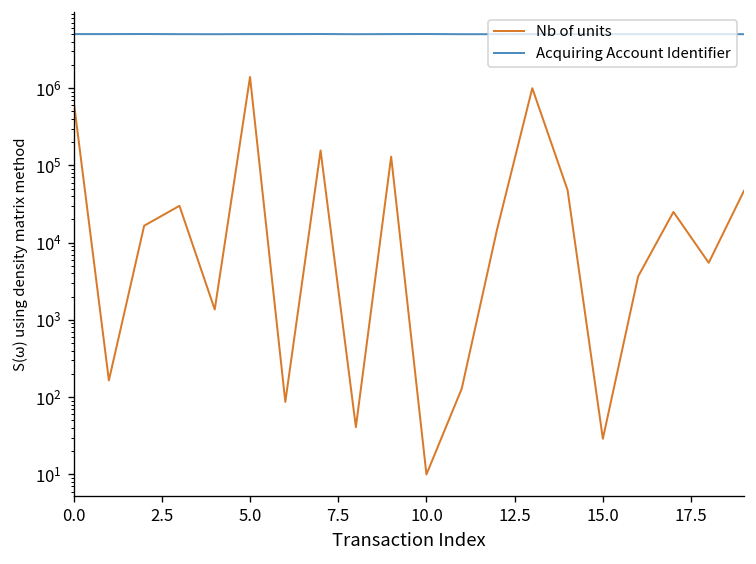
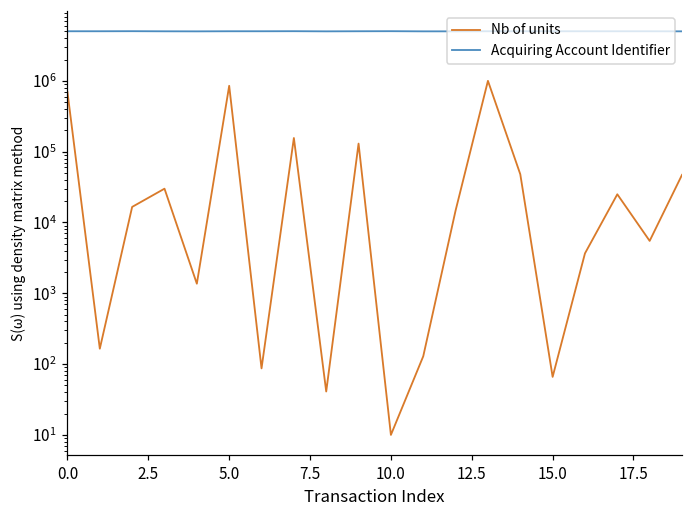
  {
    "Nb of units": {
      "0.0": 700000,
-     "5.0": 1400000,
+     "5.0": 900000,
      "10.0": 10,
-     "15.0": 30
+     "15.0": 70
    },
    "Acquiring Account Identifier": {
      "0.0": 5000000,
      "5.0": 5000000,
      "10.0": 5000000
    }
  }
